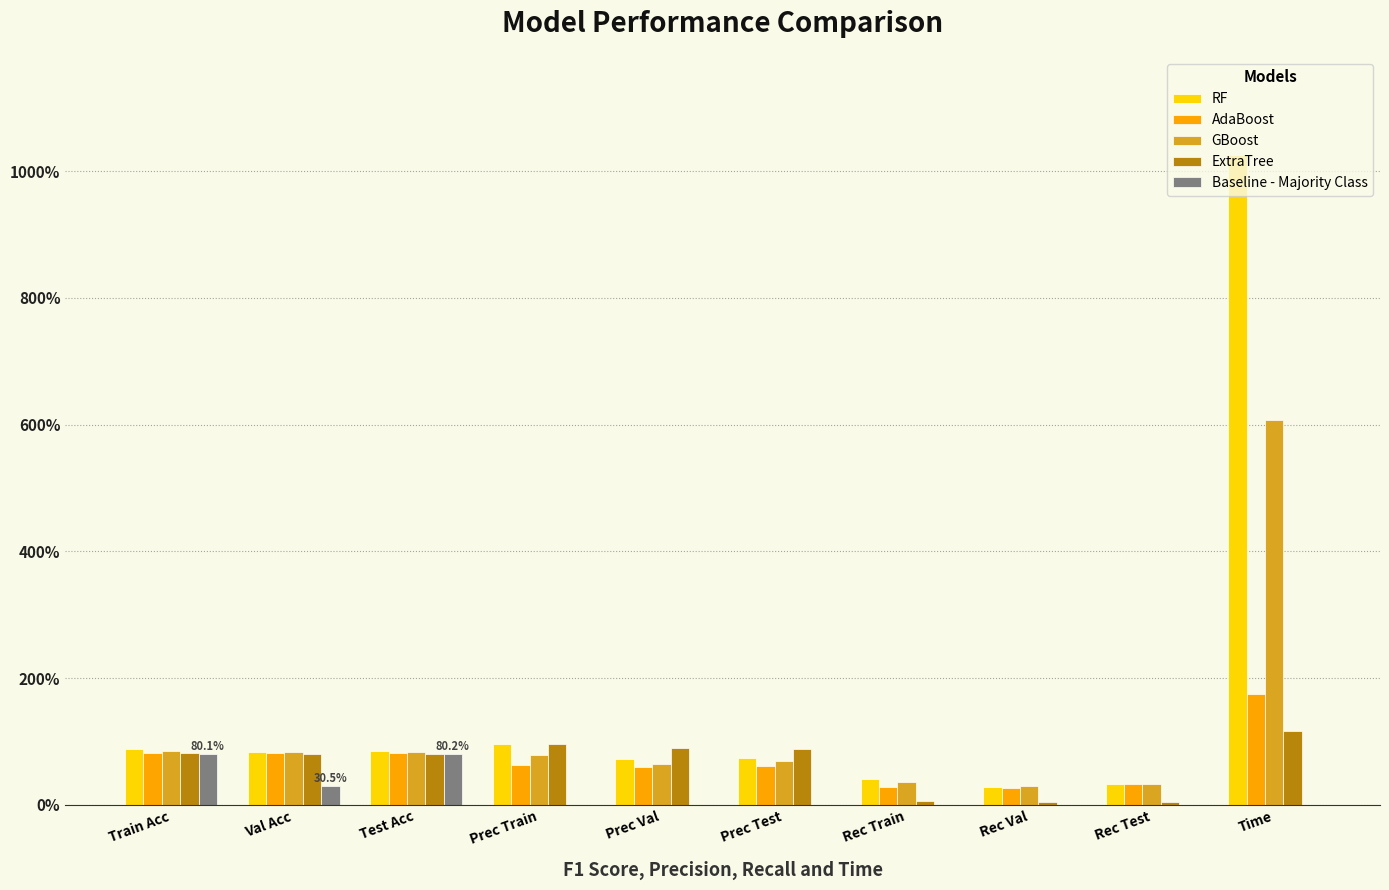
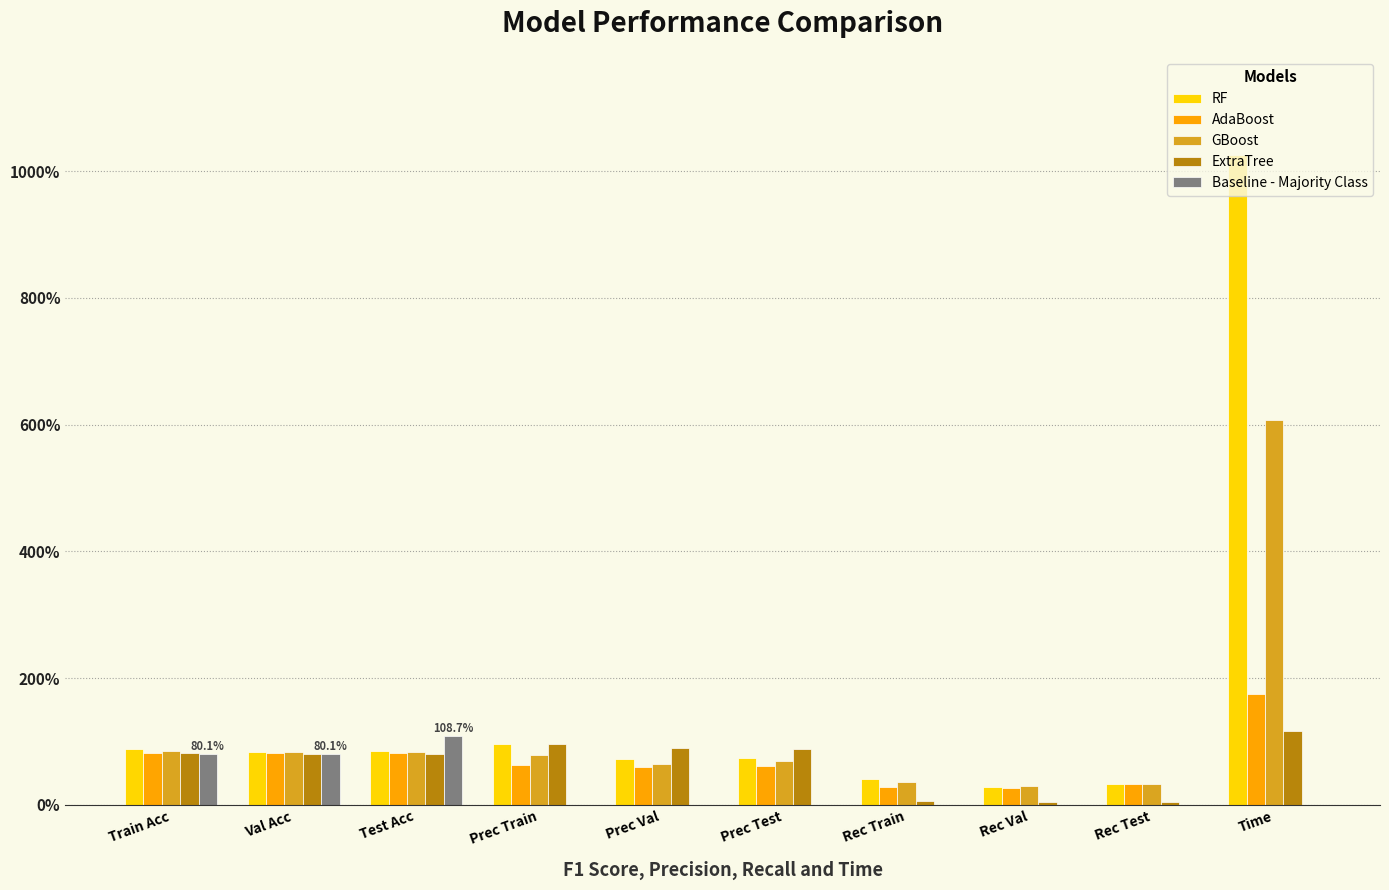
  {
    "Baseline - Majority Class": {
      "Train Acc": "80.1%",
-     "Val Acc": "30.5%",
-     "Test Acc": "80.2%"
+     "Val Acc": "80.1%",
+     "Test Acc": "108.7%"
    }
  }
